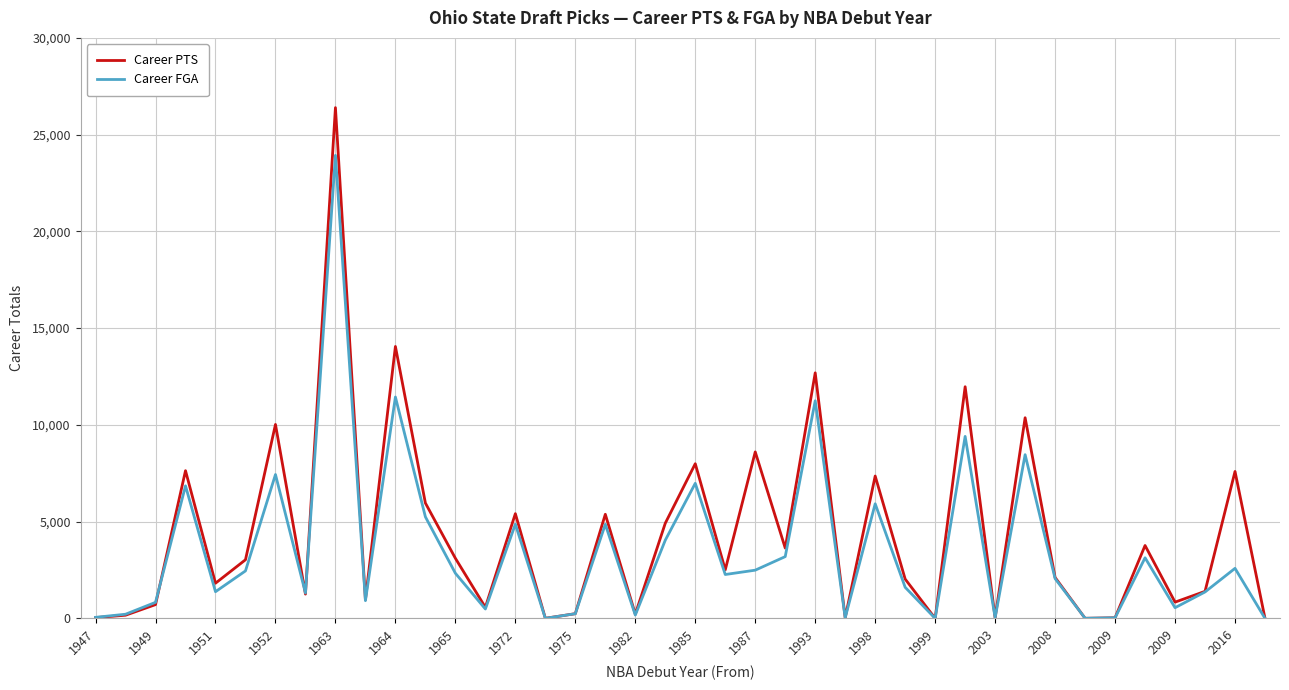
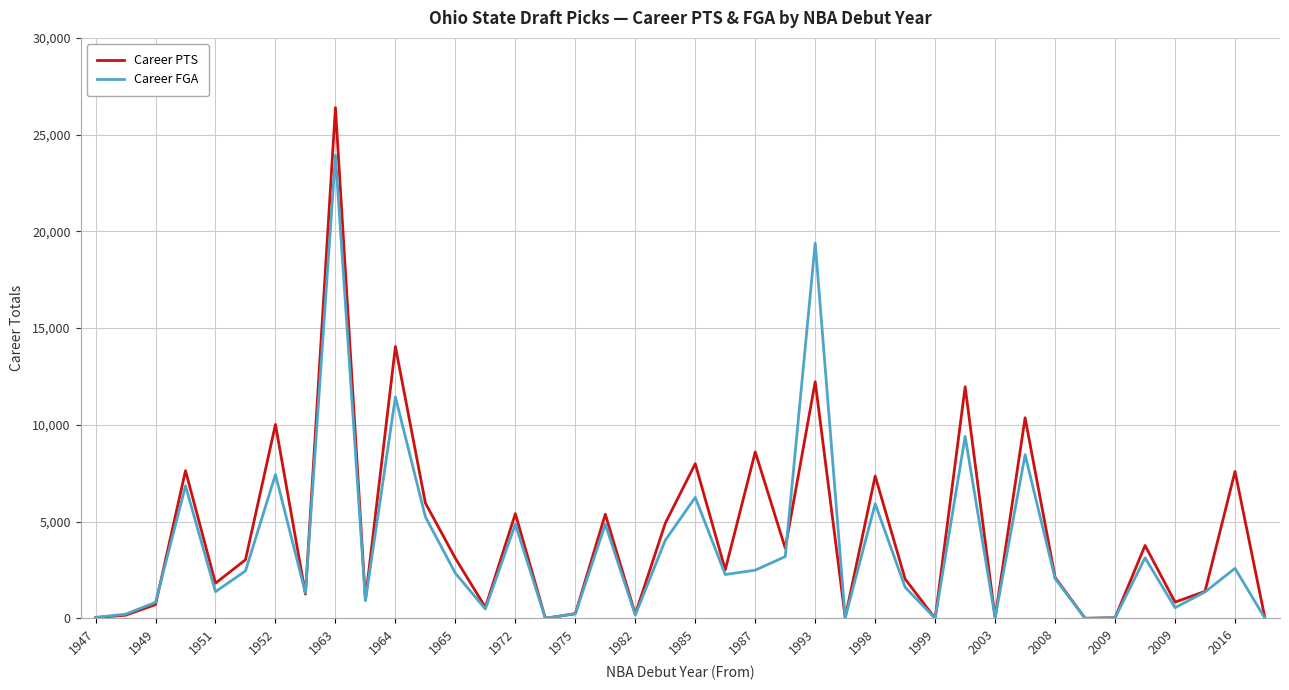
  {
    "Career PTS": {
      "1952": "10,000",
      "1985": "8,000",
      "1987": "8,600",
-     "1993": "12,700",
+     "1993": "12,200",
      "2016": "7,600"
    },
    "Career FGA": {
      "1952": "7,400",
-     "1985": "7,000",
+     "1985": "6,300",
      "1987": "2,500",
-     "1993": "11,200",
+     "1993": "19,400",
      "2016": "2,600"
    }
  }
